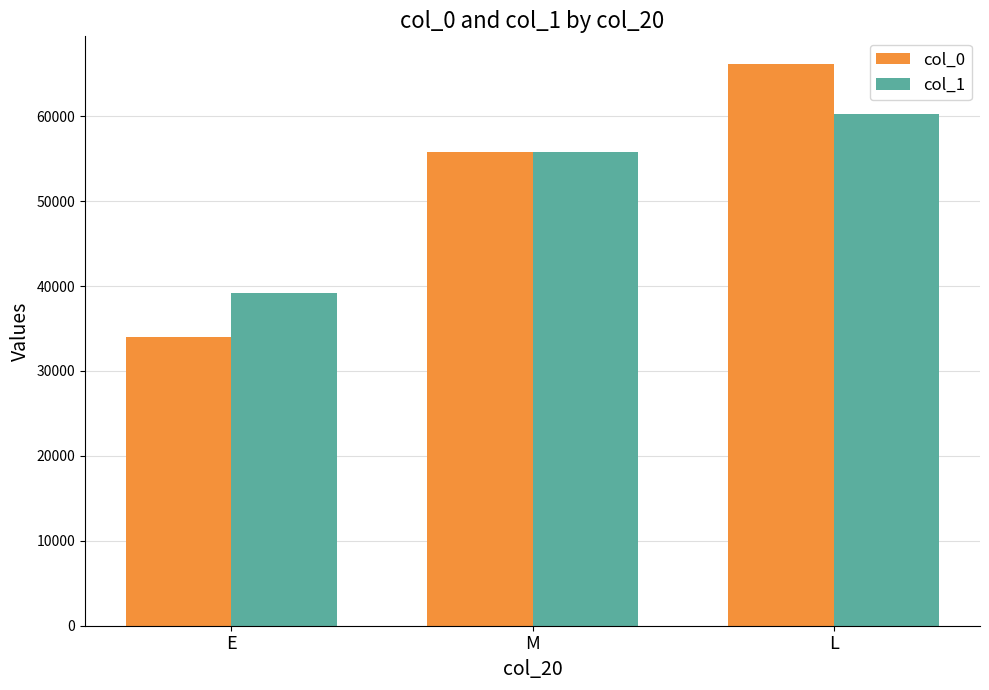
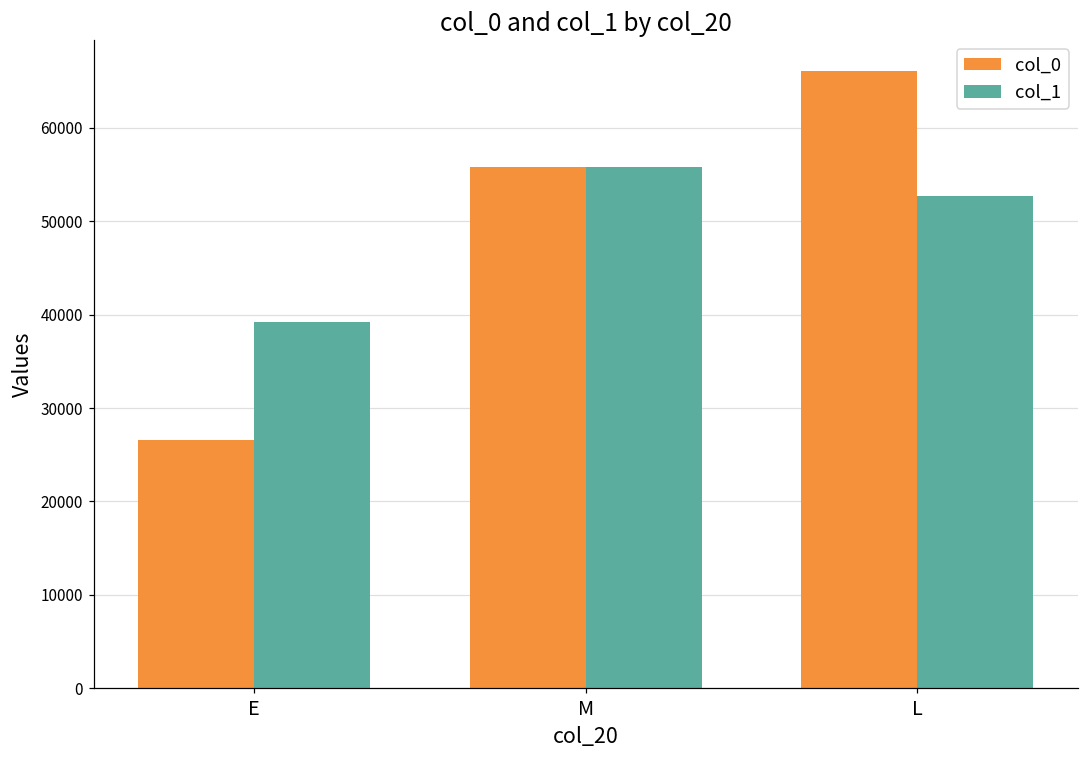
  {
    "col_0": {
-     "E": 34000,
+     "E": 27000,
      "M": 56000,
      "L": 66000
    },
    "col_1": {
      "E": 39000,
      "M": 56000,
-     "L": 60000
+     "L": 53000
    }
  }
